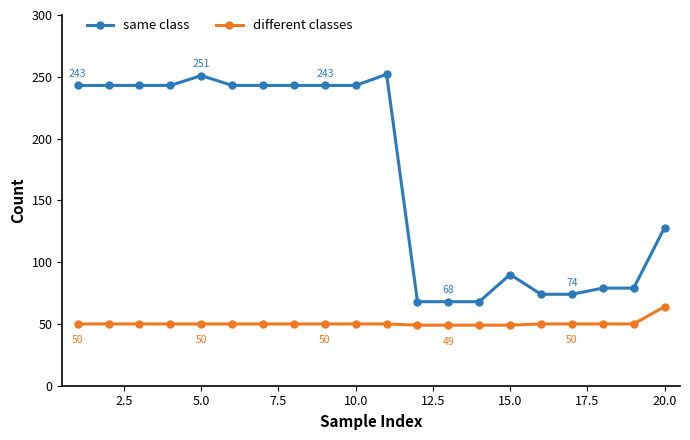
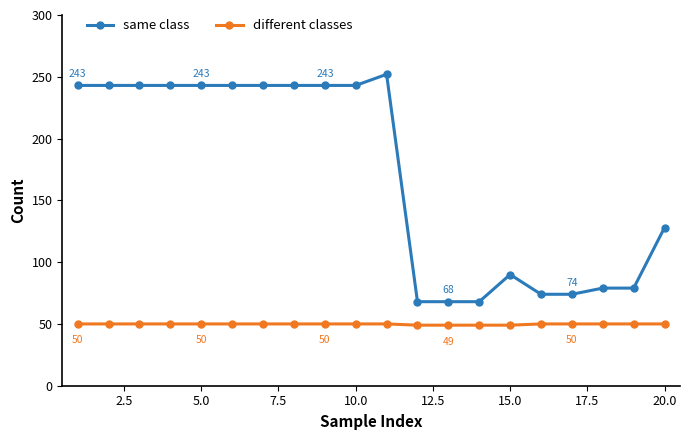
  {
    "same class": {
-     "5.0": 251
+     "5.0": 243
    },
    "different classes": {
      "15.0": 49,
-     "20.0": 64
+     "20.0": 50
    }
  }
